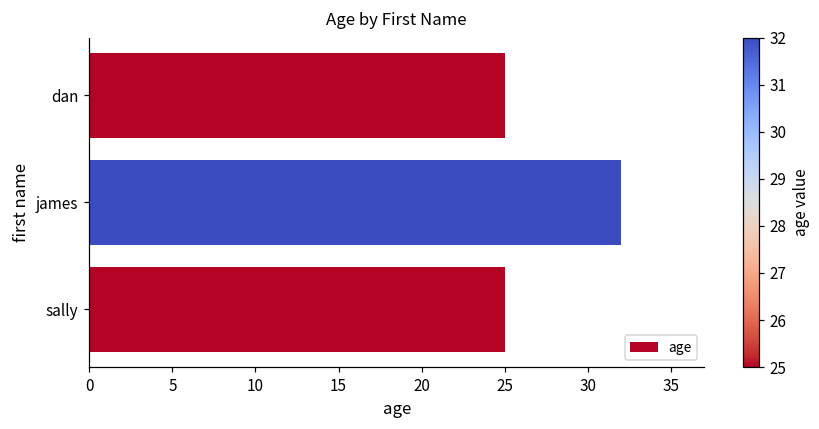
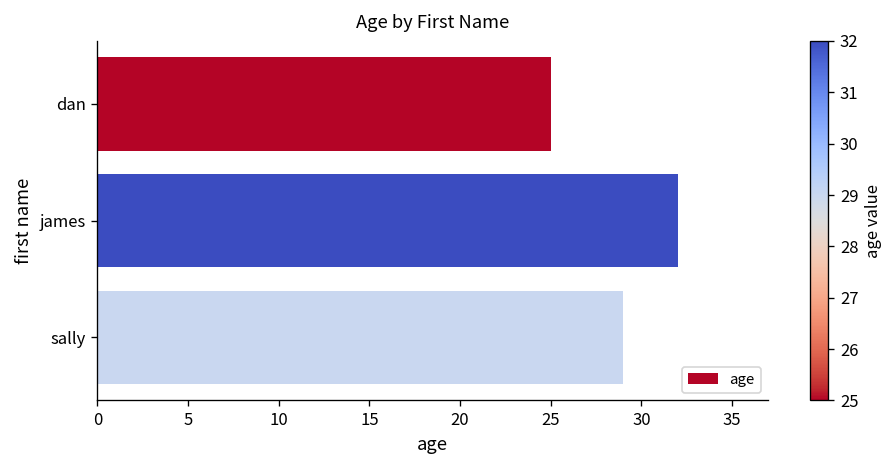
  {
    "dan": 25,
    "james": 32,
-   "sally": 25
+   "sally": 29
  }
